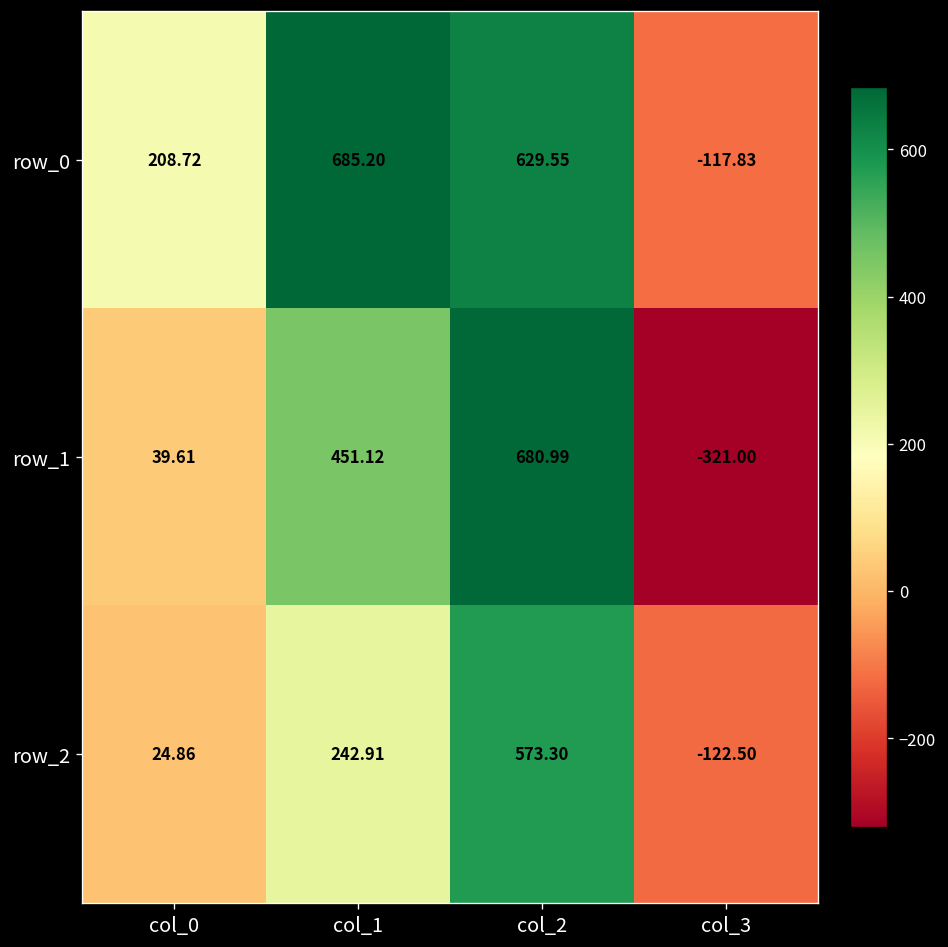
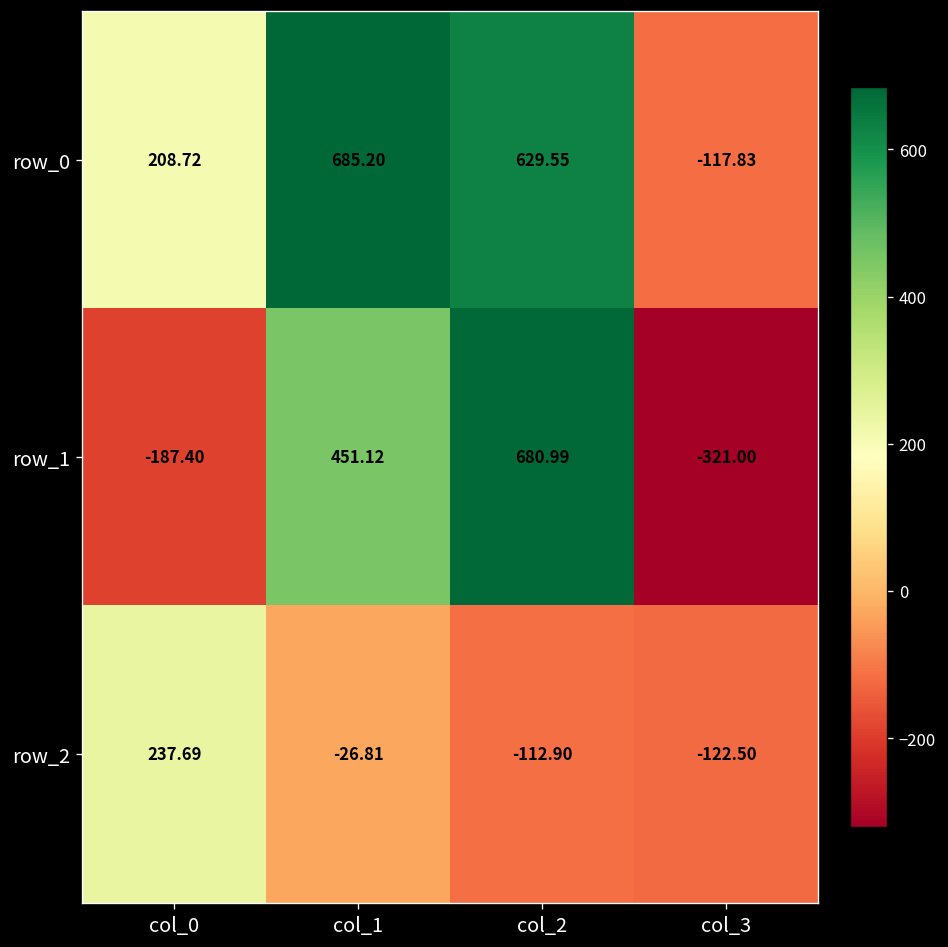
  {
    "row_0": {
      "col_0": 208.72,
      "col_1": 685.20,
      "col_2": 629.55,
      "col_3": -117.83
    },
    "row_1": {
-     "col_0": 39.61,
+     "col_0": -187.40,
      "col_1": 451.12,
      "col_2": 680.99,
      "col_3": -321.00
    },
    "row_2": {
-     "col_0": 24.86,
-     "col_1": 242.91,
-     "col_2": 573.30,
+     "col_0": 237.69,
+     "col_1": -26.81,
+     "col_2": -112.90,
      "col_3": -122.50
    }
  }
